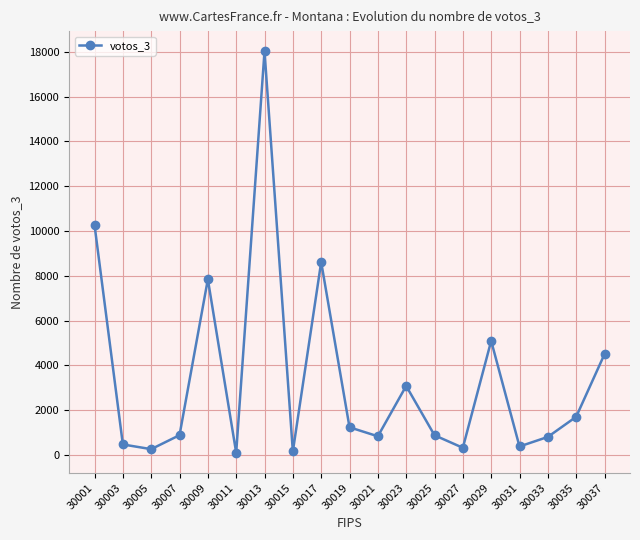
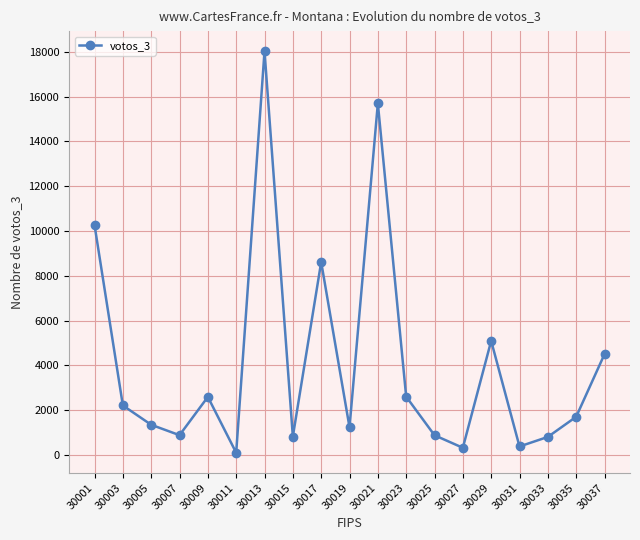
  {
    "30001": 10300,
-   "30003": 500,
-   "30005": 300,
+   "30003": 2200,
+   "30005": 1400,
    "30007": 900,
-   "30009": 7800,
+   "30009": 2600,
    "30011": 100,
    "30013": 18000,
-   "30015": 200,
+   "30015": 800,
    "30017": 8600,
    "30019": 1200,
-   "30021": 800,
-   "30023": 3100,
+   "30021": 15700,
+   "30023": 2600,
    "30025": 900,
    "30027": 300,
    "30029": 5100,
    "30031": 400,
    "30033": 800,
    "30035": 1700,
    "30037": 4500
  }
